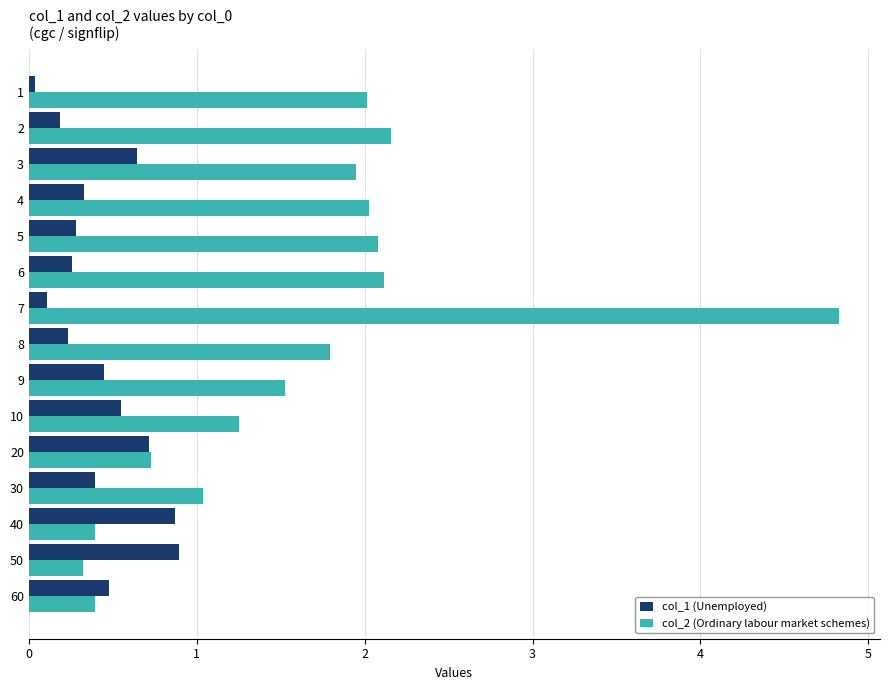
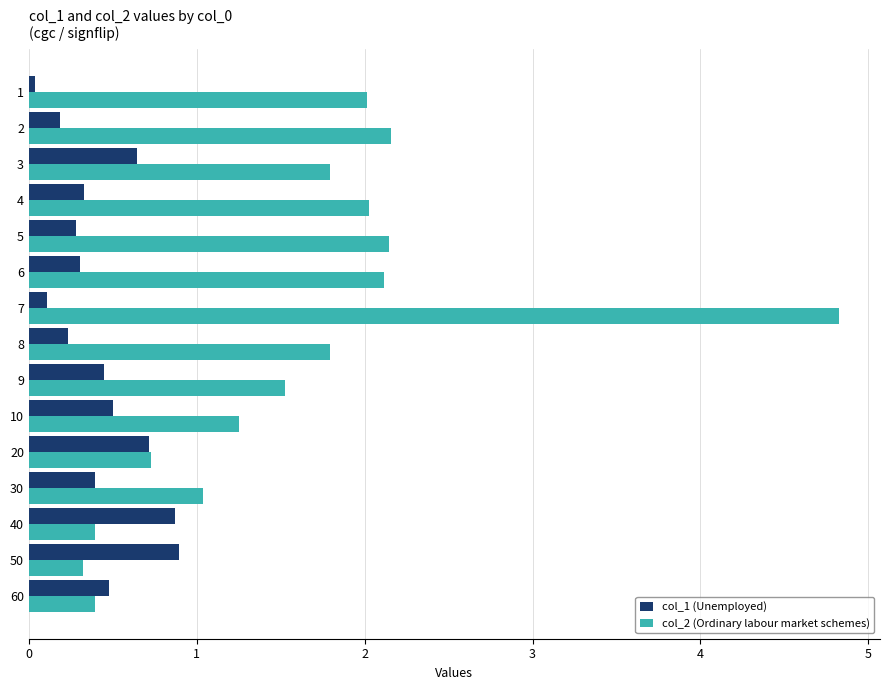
  {
    "col_1 (Unemployed)": {
      "1": 0.04,
      "2": 0.18,
      "3": 0.65,
      "4": 0.33,
      "5": 0.28,
-     "6": 0.25,
+     "6": 0.30,
      "7": 0.11,
      "8": 0.23,
      "9": 0.45,
-     "10": 0.55,
+     "10": 0.50,
      "20": 0.72,
      "30": 0.39,
      "40": 0.87,
      "50": 0.90,
      "60": 0.48
    },
    "col_2 (Ordinary labour market schemes)": {
      "1": 2.01,
      "2": 2.16,
-     "3": 1.95,
+     "3": 1.79,
      "4": 2.03,
-     "5": 2.08,
+     "5": 2.15,
      "6": 2.12,
      "7": 4.83,
      "8": 1.79,
      "9": 1.52,
      "10": 1.25,
      "20": 0.72,
      "30": 1.04,
      "40": 0.39,
      "50": 0.33,
      "60": 0.39
    }
  }
